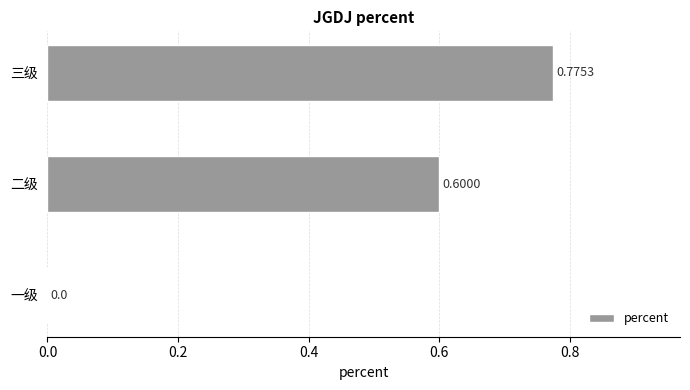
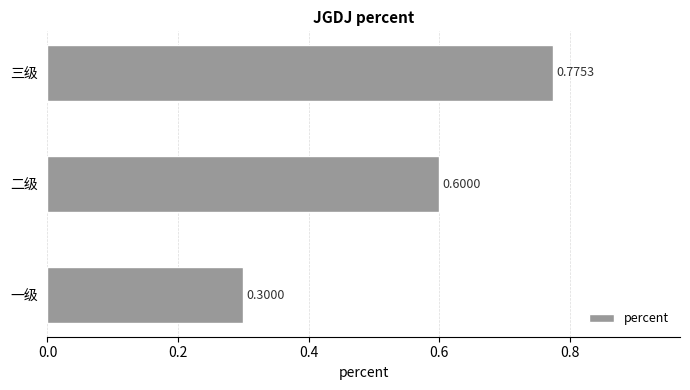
  {
    "三级": 0.7753,
    "二级": 0.6000,
-   "一级": 0.0
+   "一级": 0.3000
  }
